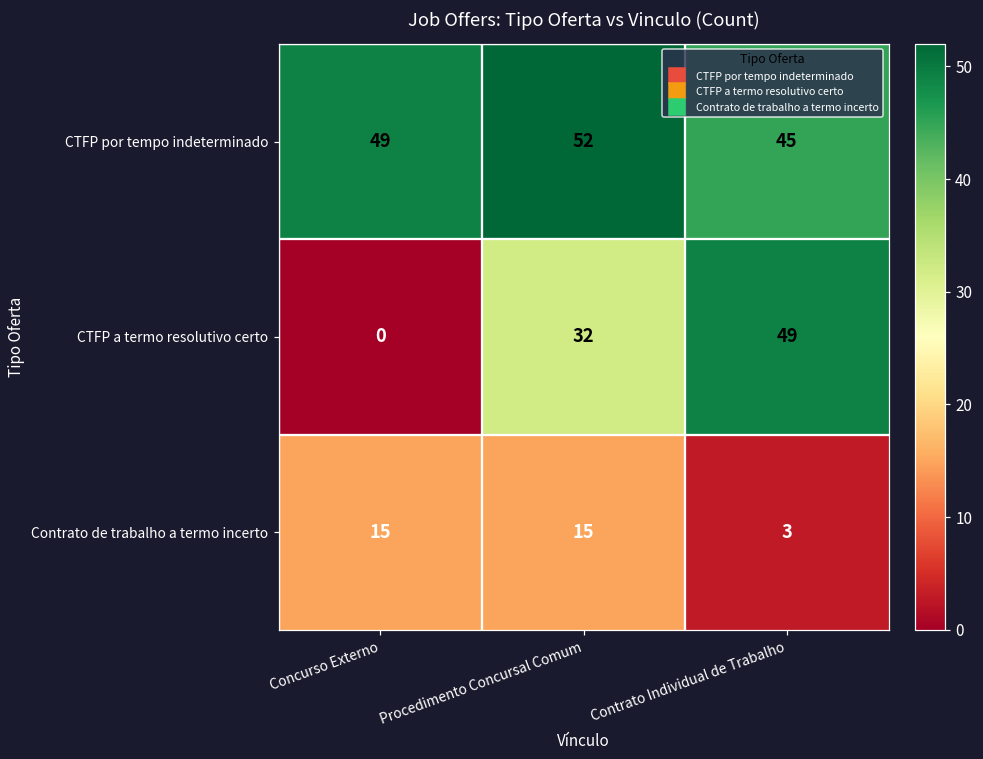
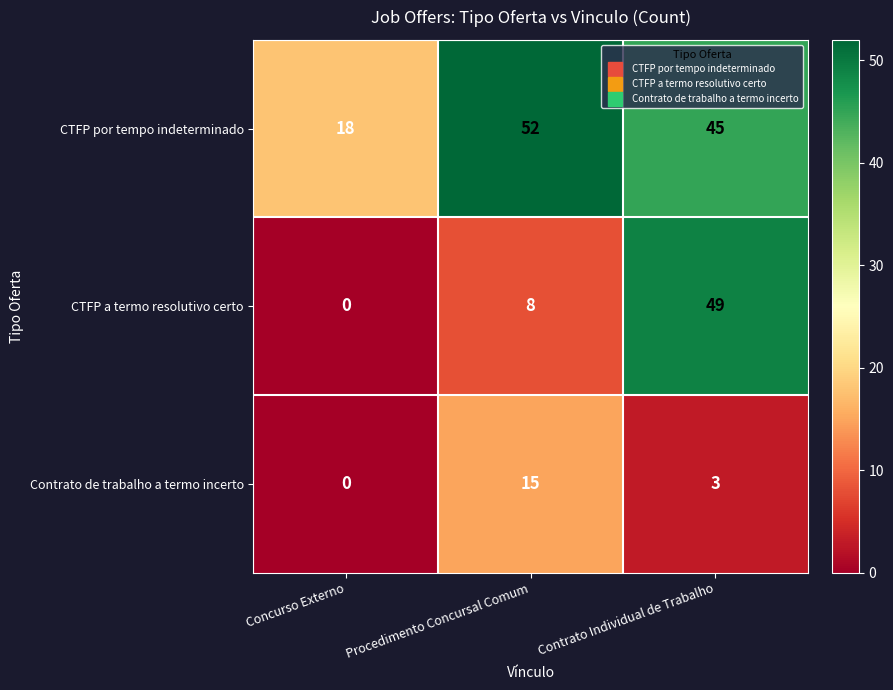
  {
    "CTFP por tempo indeterminado": {
-     "Concurso Externo": 49,
+     "Concurso Externo": 18,
      "Procedimento Concursal Comum": 52,
      "Contrato Individual de Trabalho": 45
    },
    "CTFP a termo resolutivo certo": {
      "Concurso Externo": 0,
-     "Procedimento Concursal Comum": 32,
+     "Procedimento Concursal Comum": 8,
      "Contrato Individual de Trabalho": 49
    },
    "Contrato de trabalho a termo incerto": {
-     "Concurso Externo": 15,
+     "Concurso Externo": 0,
      "Procedimento Concursal Comum": 15,
      "Contrato Individual de Trabalho": 3
    }
  }
